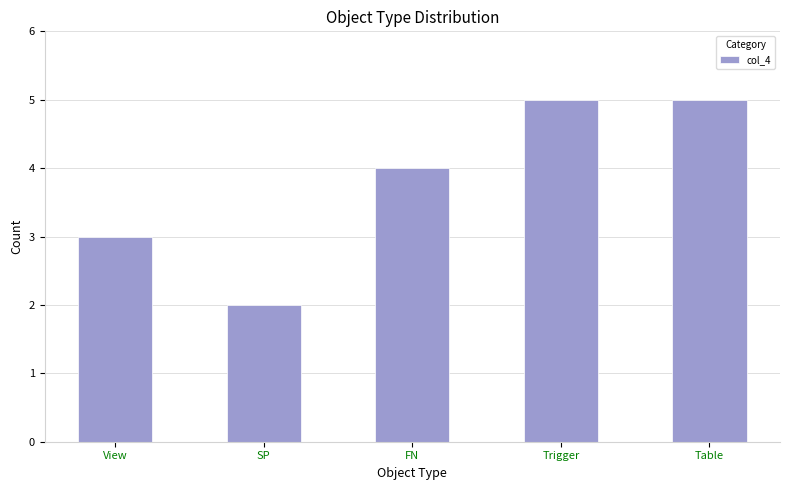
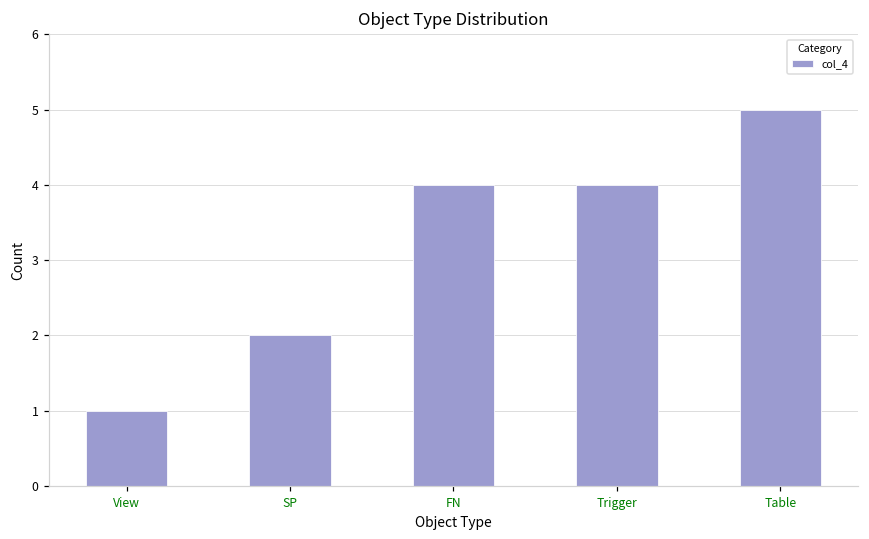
  {
-   "View": 3,
+   "View": 1,
    "SP": 2,
    "FN": 4,
-   "Trigger": 5,
+   "Trigger": 4,
    "Table": 5
  }
